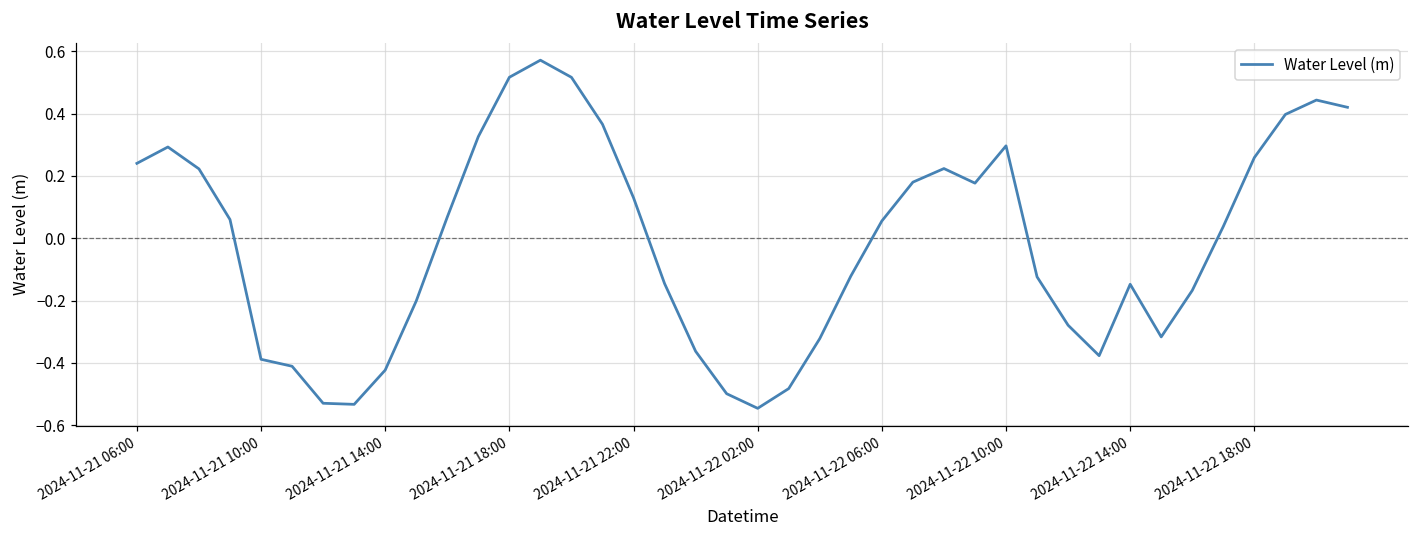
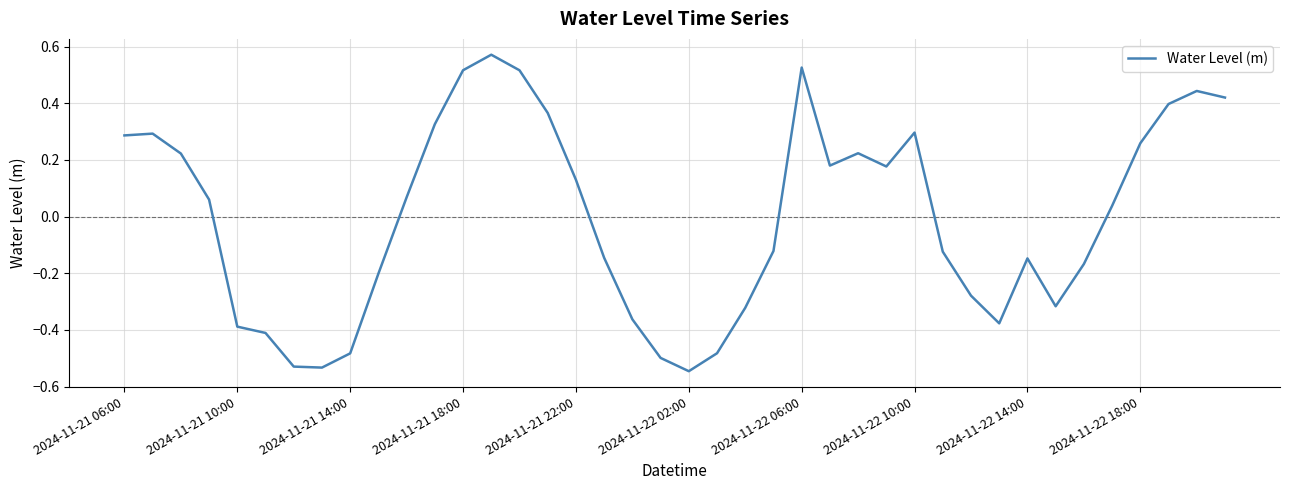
  {
-   "2024-11-21 06:00": 0.24,
+   "2024-11-21 06:00": 0.29,
    "2024-11-21 10:00": -0.39,
-   "2024-11-21 14:00": -0.42,
+   "2024-11-21 14:00": -0.48,
    "2024-11-21 18:00": 0.52,
    "2024-11-21 22:00": 0.13,
    "2024-11-22 02:00": -0.55,
-   "2024-11-22 06:00": 0.06,
+   "2024-11-22 06:00": 0.53,
    "2024-11-22 10:00": 0.30,
    "2024-11-22 14:00": -0.15,
    "2024-11-22 18:00": 0.26
  }
